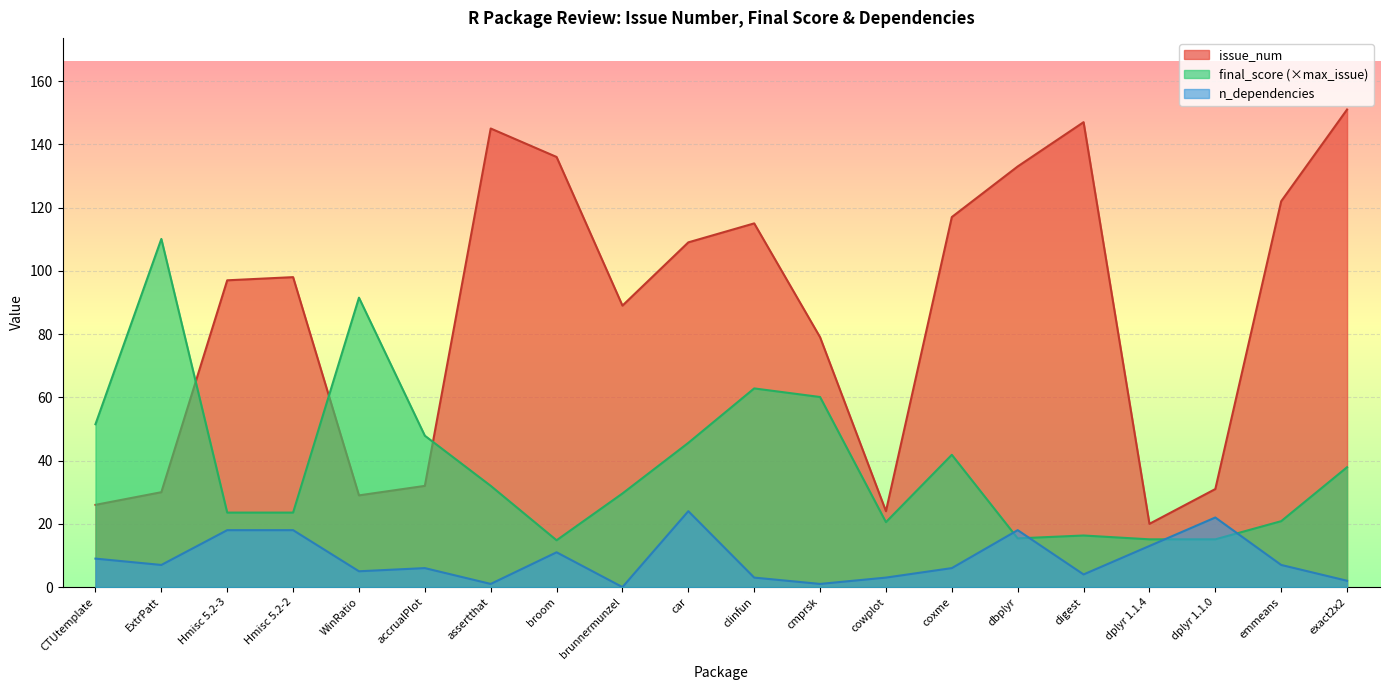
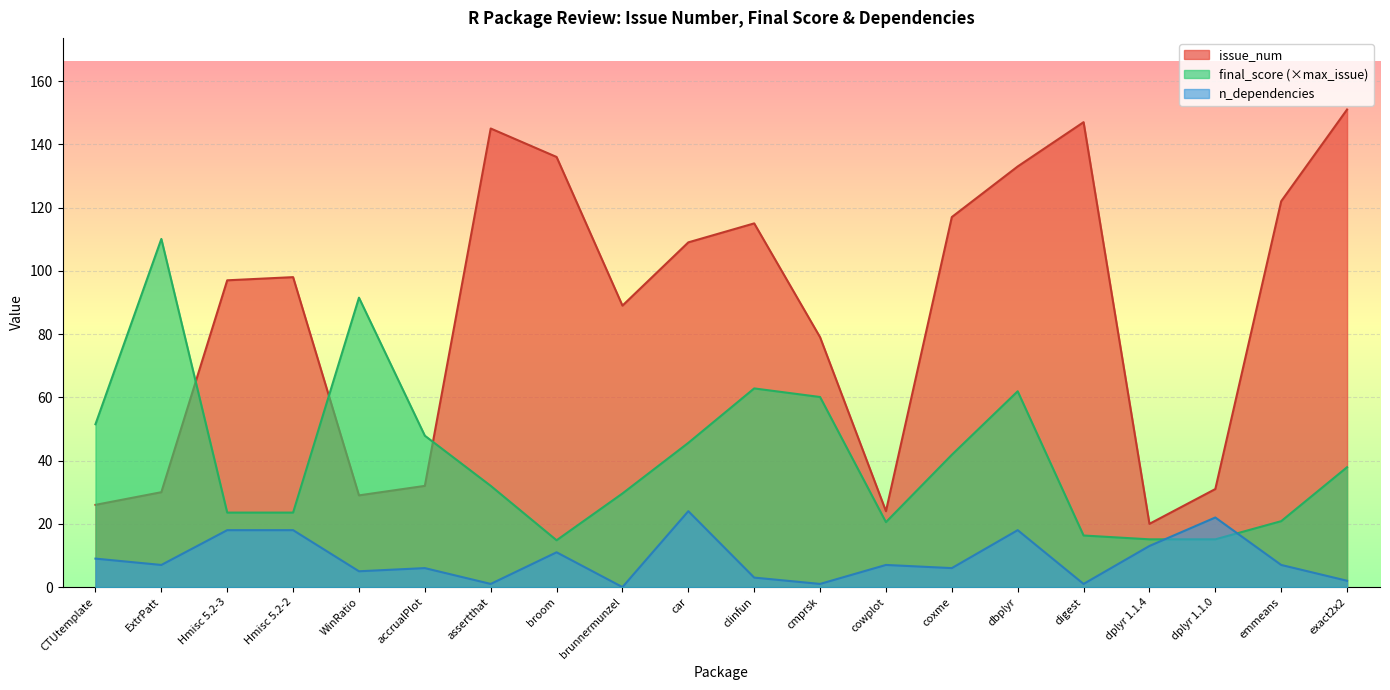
  {
    "issue_num": {
      "CTUtemplate": 26,
      "ExtrPatt": 30,
      "Hmisc 5.2-3": 97,
      "Hmisc 5.2-2": 98,
      "WinRatio": 29,
      "accrualPlot": 32,
      "assertthat": 145,
      "broom": 136,
      "brunnermunzel": 89,
      "car": 109,
      "clinfun": 115,
      "cmprsk": 79,
      "cowplot": 24,
      "coxme": 117,
      "dbplyr": 133,
      "digest": 147,
      "dplyr 1.1.4": 20,
      "dplyr 1.1.0": 31,
      "emmeans": 122,
      "exact2x2": 151
    },
    "final_score (×max_issue)": {
      "CTUtemplate": 51,
      "ExtrPatt": 110,
      "Hmisc 5.2-3": 24,
      "Hmisc 5.2-2": 24,
      "WinRatio": 92,
      "accrualPlot": 48,
      "assertthat": 32,
      "broom": 15,
      "brunnermunzel": 30,
      "car": 46,
      "clinfun": 63,
      "cmprsk": 60,
      "cowplot": 21,
      "coxme": 42,
-     "dbplyr": 15,
+     "dbplyr": 62,
      "digest": 16,
      "dplyr 1.1.4": 15,
      "dplyr 1.1.0": 15,
      "emmeans": 21,
      "exact2x2": 38
    },
    "n_dependencies": {
      "CTUtemplate": 9,
      "ExtrPatt": 7,
      "Hmisc 5.2-3": 18,
      "Hmisc 5.2-2": 18,
      "WinRatio": 5,
      "accrualPlot": 6,
      "assertthat": 1,
      "broom": 11,
      "brunnermunzel": 0,
      "car": 24,
      "clinfun": 3,
      "cmprsk": 1,
-     "cowplot": 3,
+     "cowplot": 7,
      "coxme": 6,
      "dbplyr": 18,
-     "digest": 4,
+     "digest": 1,
      "dplyr 1.1.4": 13,
      "dplyr 1.1.0": 22,
      "emmeans": 7,
      "exact2x2": 2
    }
  }
